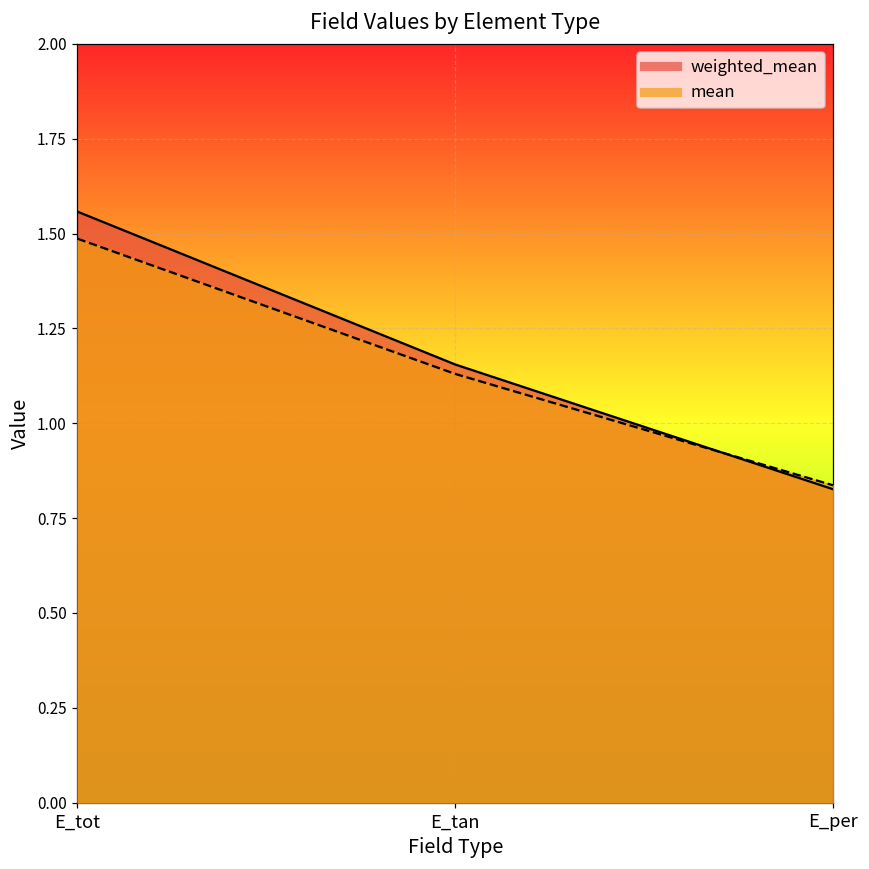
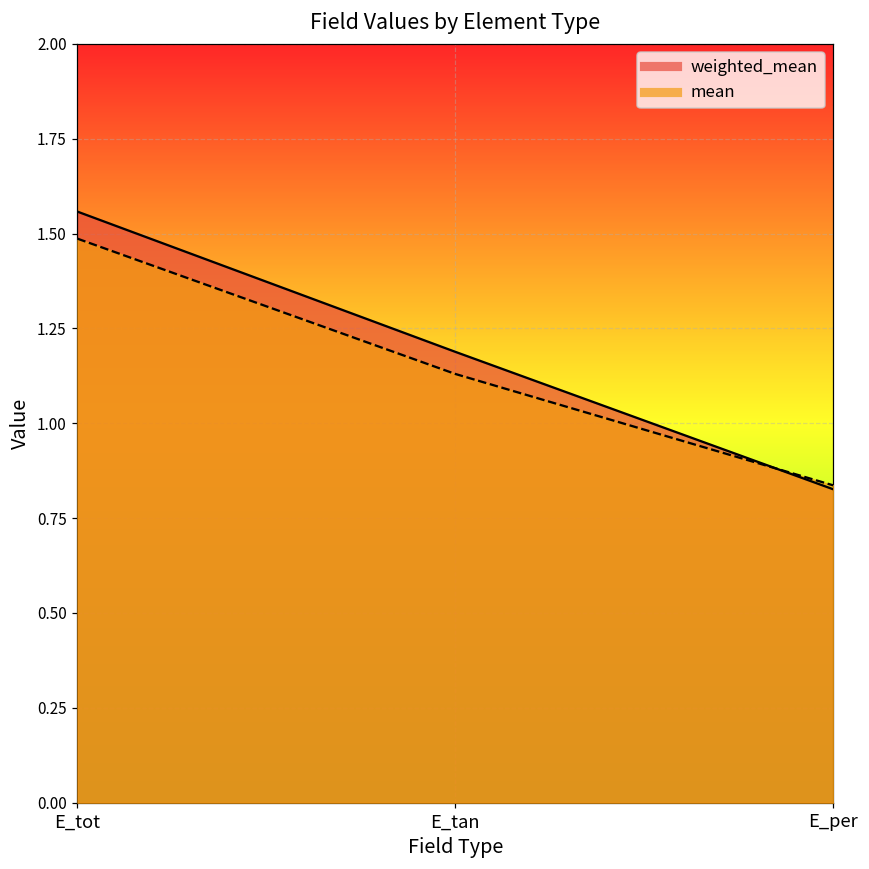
  {
    "weighted_mean": {
      "E_tot": 1.56,
-     "E_tan": 1.15,
+     "E_tan": 1.19,
      "E_per": 0.83
    },
    "mean": {
      "E_tot": 1.49,
      "E_tan": 1.13,
      "E_per": 0.84
    }
  }
